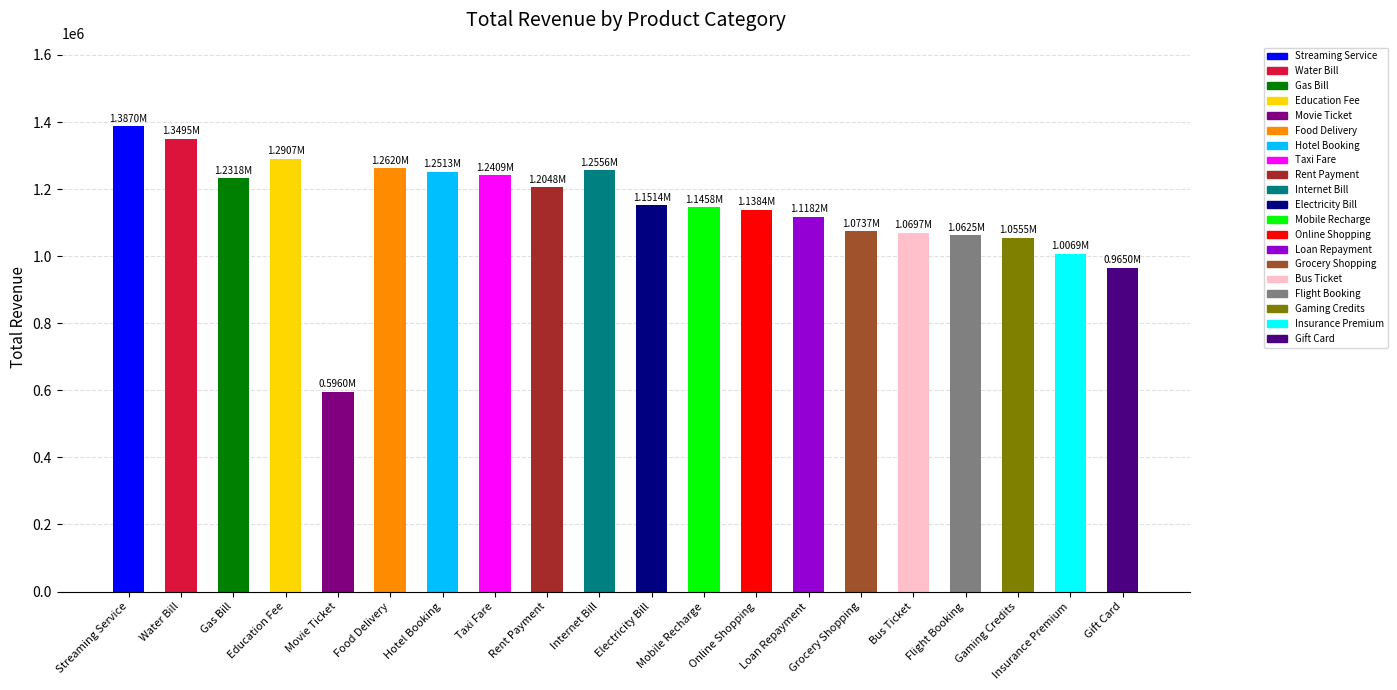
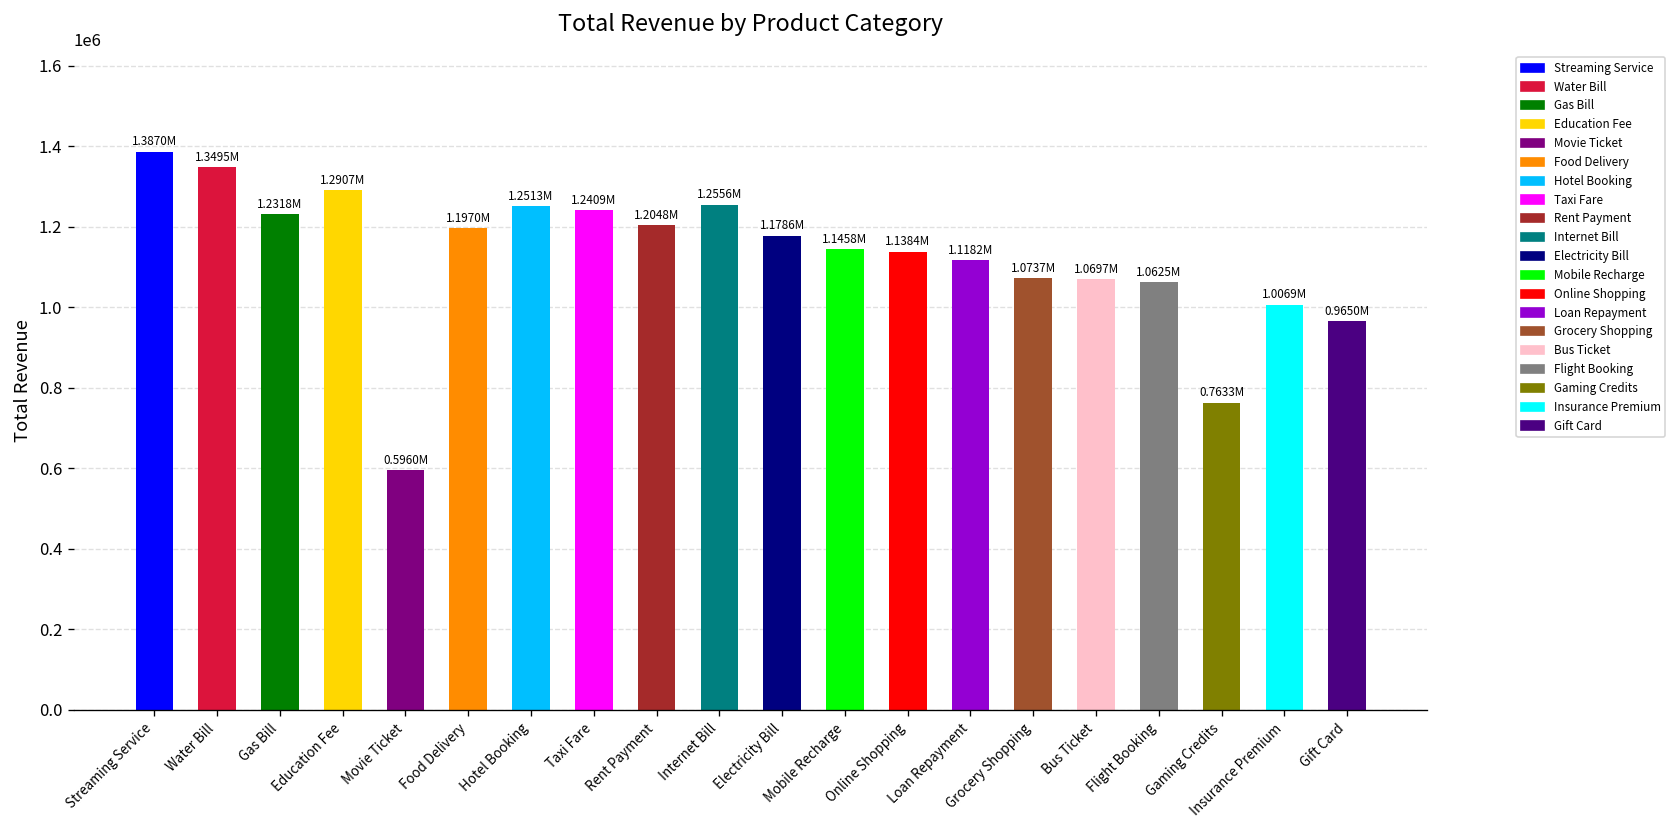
  {
    "Streaming Service": "1.3870M",
    "Water Bill": "1.3495M",
    "Gas Bill": "1.2318M",
    "Education Fee": "1.2907M",
    "Movie Ticket": "0.5960M",
-   "Food Delivery": "1.2620M",
+   "Food Delivery": "1.1970M",
    "Hotel Booking": "1.2513M",
    "Taxi Fare": "1.2409M",
    "Rent Payment": "1.2048M",
    "Internet Bill": "1.2556M",
-   "Electricity Bill": "1.1514M",
+   "Electricity Bill": "1.1786M",
    "Mobile Recharge": "1.1458M",
    "Online Shopping": "1.1384M",
    "Loan Repayment": "1.1182M",
    "Grocery Shopping": "1.0737M",
    "Bus Ticket": "1.0697M",
    "Flight Booking": "1.0625M",
-   "Gaming Credits": "1.0555M",
+   "Gaming Credits": "0.7633M",
    "Insurance Premium": "1.0069M",
    "Gift Card": "0.9650M"
  }
